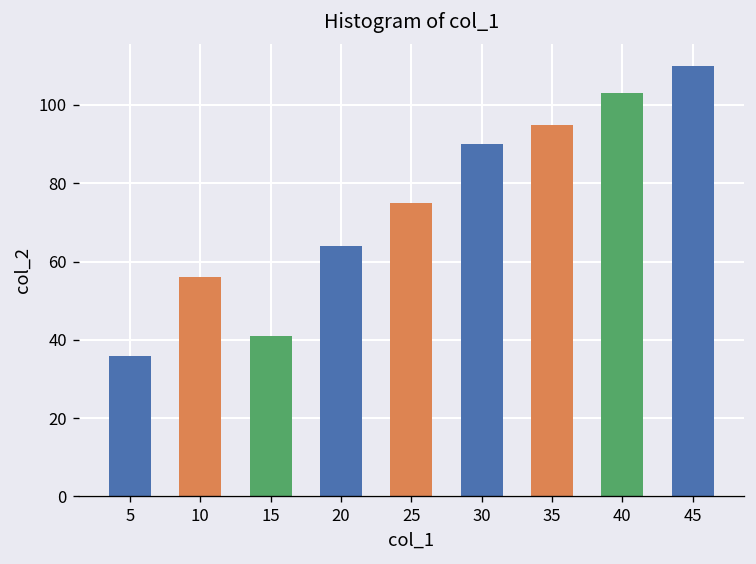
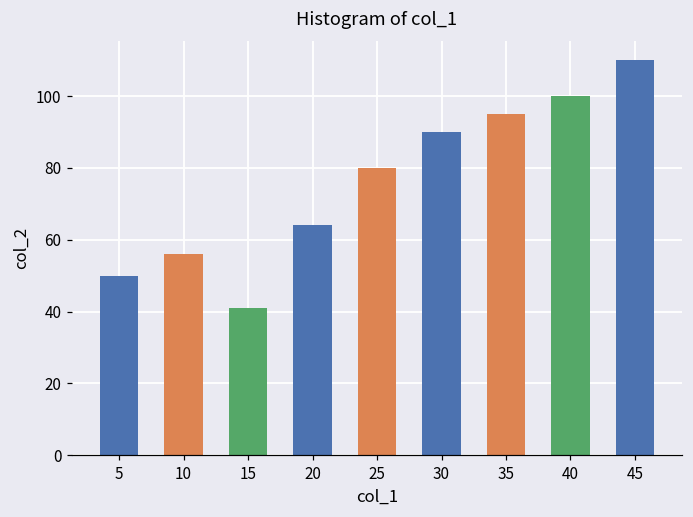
  {
-   "5": 36,
+   "5": 50,
    "10": 56,
    "15": 41,
    "20": 64,
-   "25": 75,
+   "25": 80,
    "35": 95,
-   "40": 103,
+   "40": 100,
    "45": 110
  }
